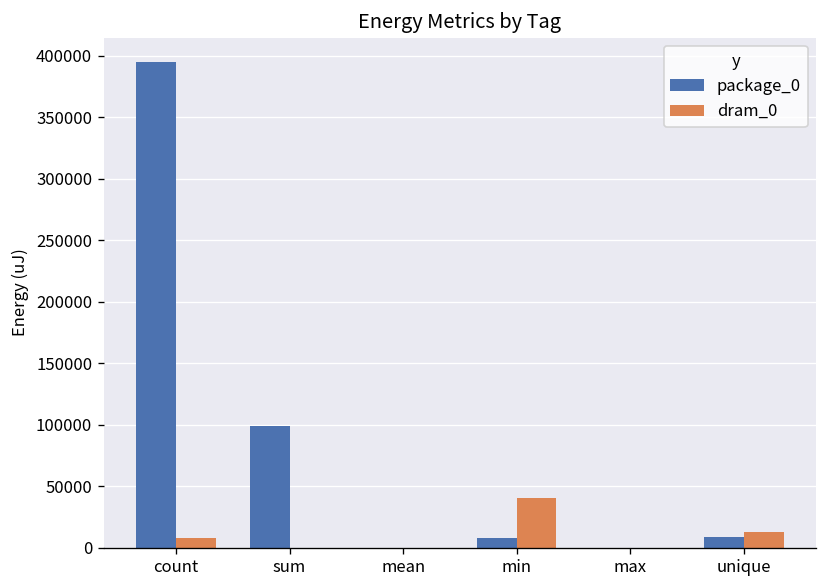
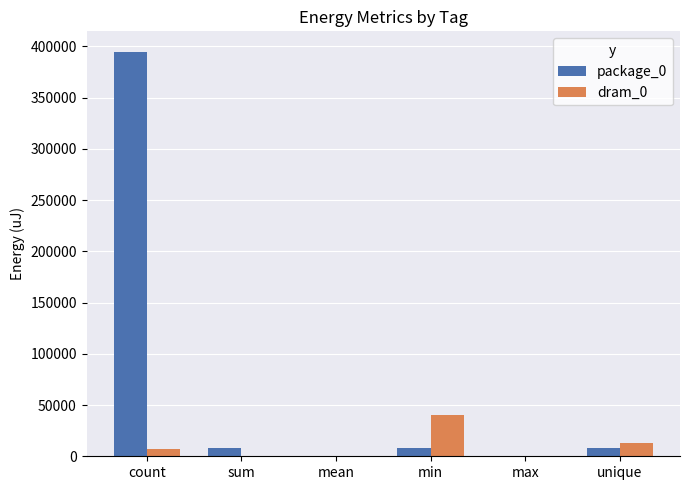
  {
    "package_0": {
      "count": 395000,
-     "sum": 99000,
+     "sum": 8000,
      "mean": 0,
      "min": 8000,
      "max": 0,
      "unique": 8000
    },
    "dram_0": {
      "count": 7000,
      "sum": 0,
      "mean": 0,
      "min": 41000,
      "max": 0,
      "unique": 12000
    }
  }
